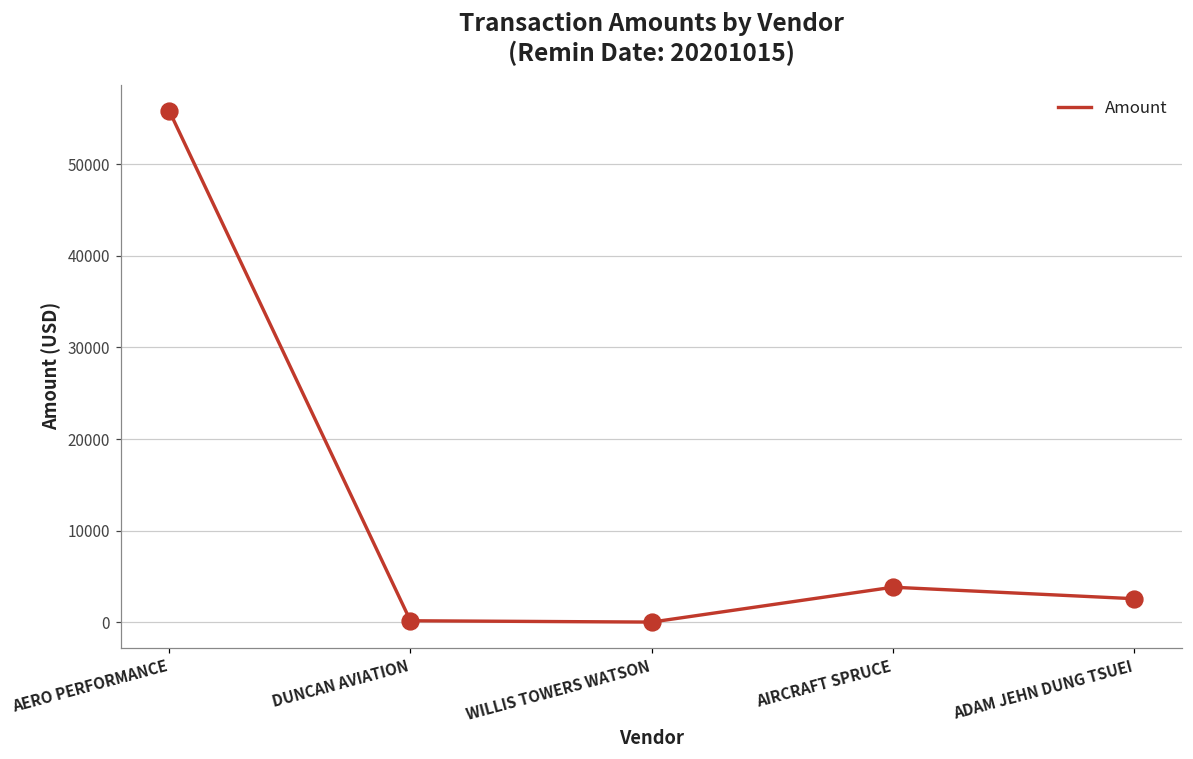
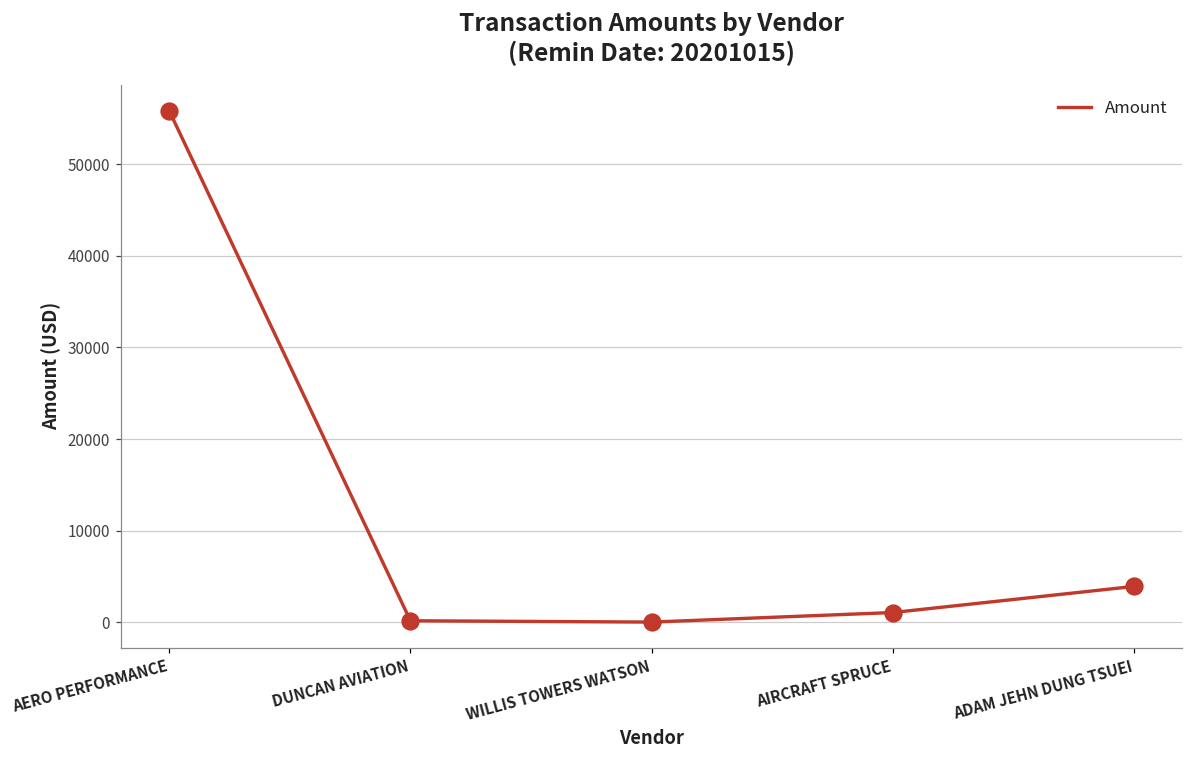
  {
    "AERO PERFORMANCE": 56000,
    "DUNCAN AVIATION": 0,
    "WILLIS TOWERS WATSON": 0,
-   "AIRCRAFT SPRUCE": 4000,
-   "ADAM JEHN DUNG TSUEI": 3000
+   "AIRCRAFT SPRUCE": 1000,
+   "ADAM JEHN DUNG TSUEI": 4000
  }
